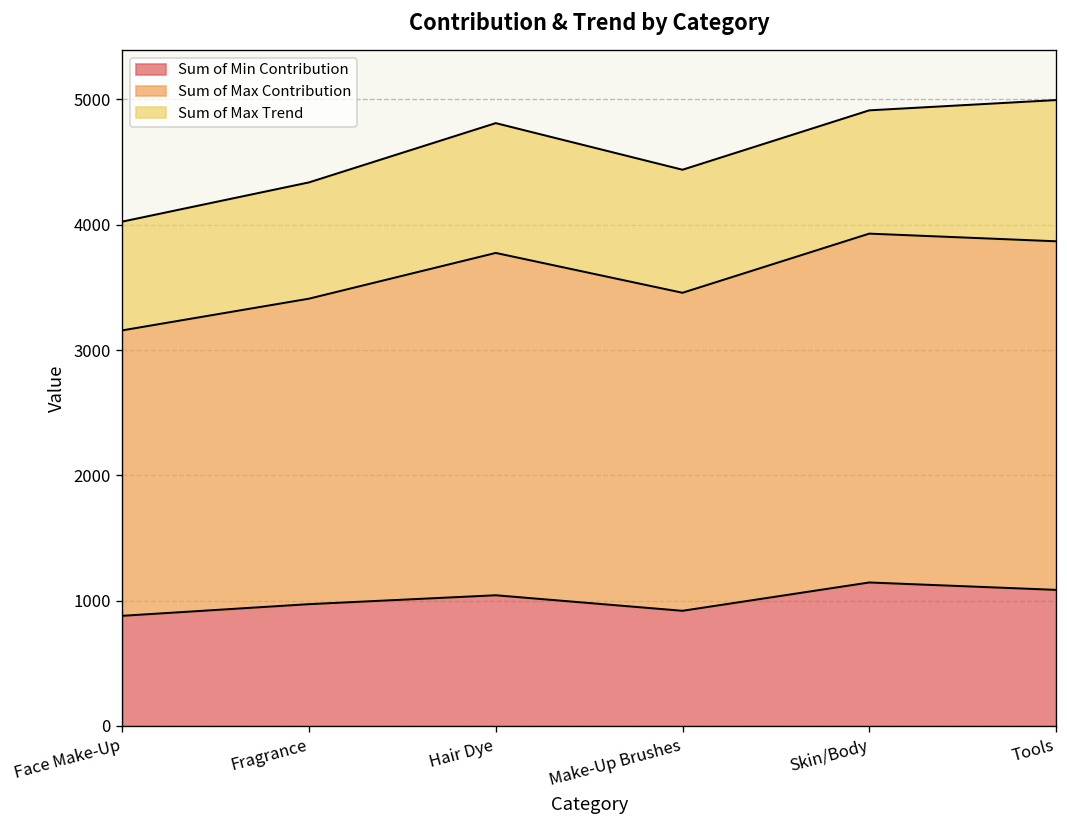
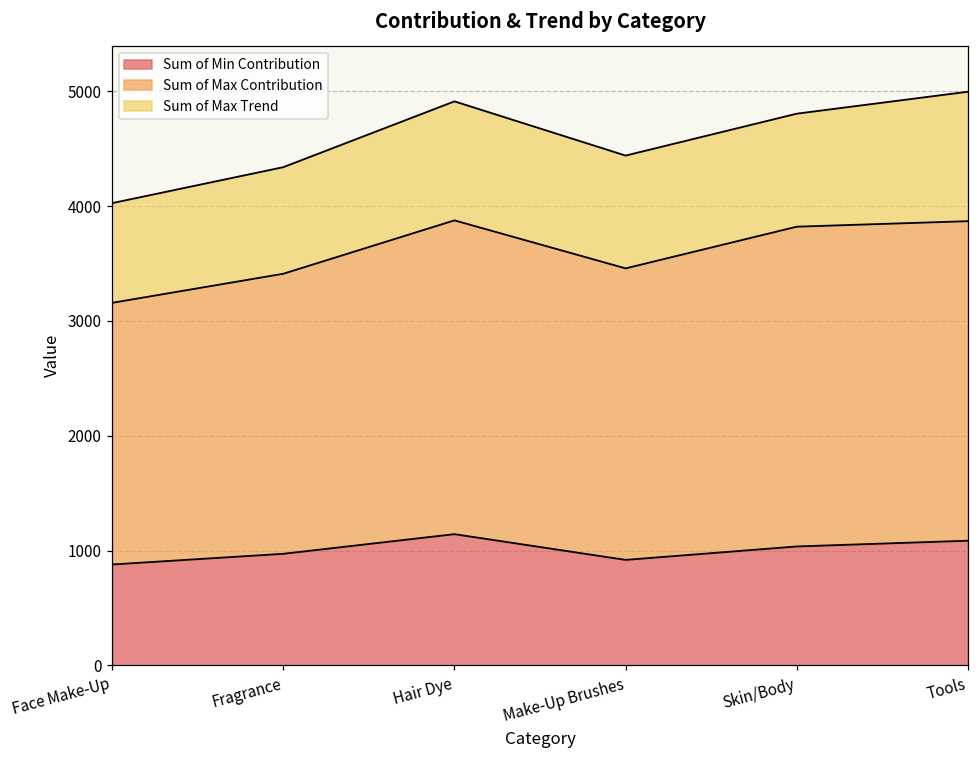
  {
    "Sum of Min Contribution": {
      "Face Make-Up": 880,
      "Fragrance": 970,
-     "Hair Dye": 1040,
+     "Hair Dye": 1140,
      "Make-Up Brushes": 920,
-     "Skin/Body": 1150,
+     "Skin/Body": 1040,
      "Tools": 1090
    }
  }
